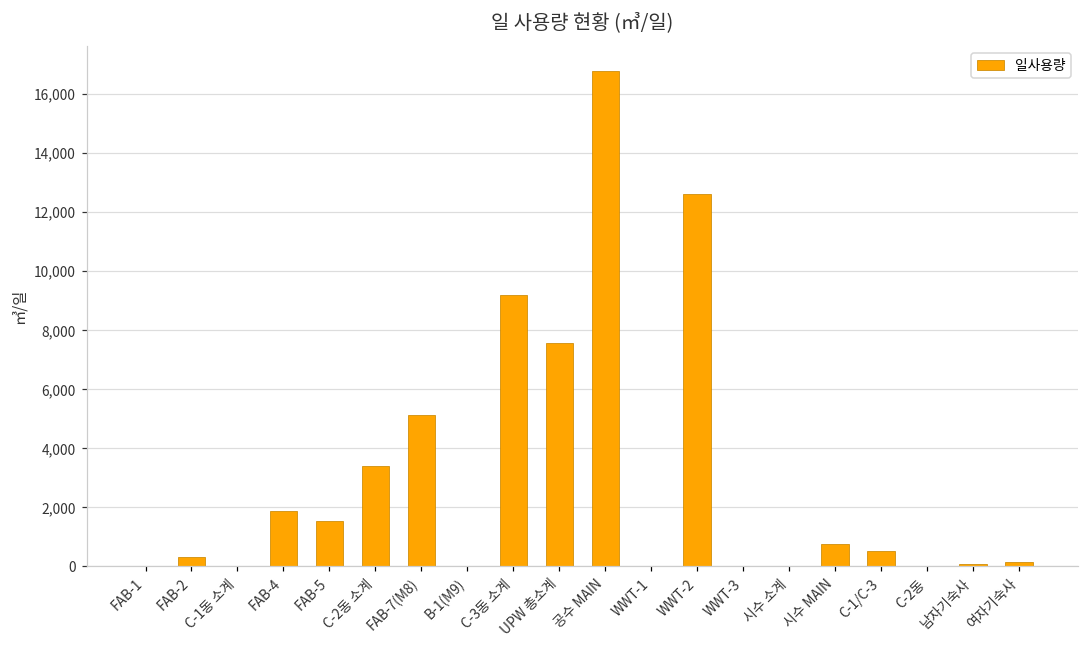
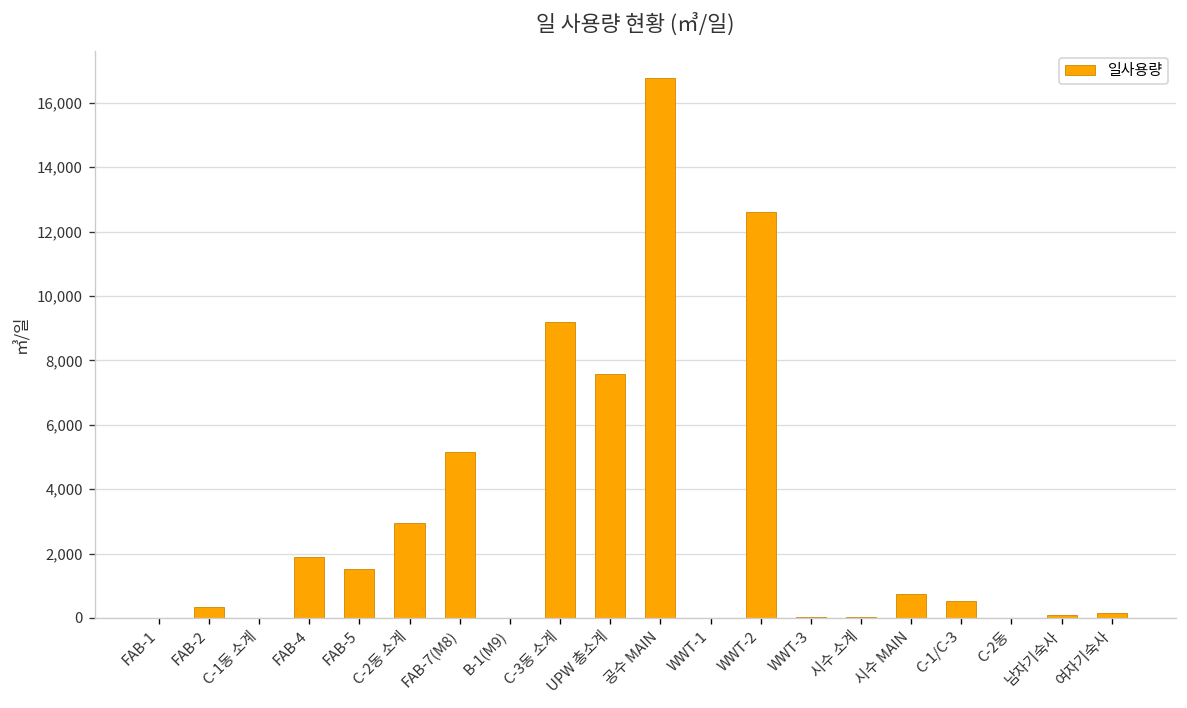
  {
    "FAB-1": "0",
    "FAB-2": "300",
    "C-1동 소계": "0",
    "FAB-4": "1,900",
    "FAB-5": "1,500",
-   "C-2동 소계": "3,400",
+   "C-2동 소계": "2,900",
    "FAB-7(M8)": "5,100",
    "B-1(M9)": "0",
    "C-3동 소계": "9,200",
    "UPW 총소계": "7,600",
    "공수 MAIN": "16,800",
    "WWT-2": "12,600",
    "시수 MAIN": "700",
    "C-1/C-3": "500",
    "C-2동": "0",
    "여자기숙사": "100"
  }
